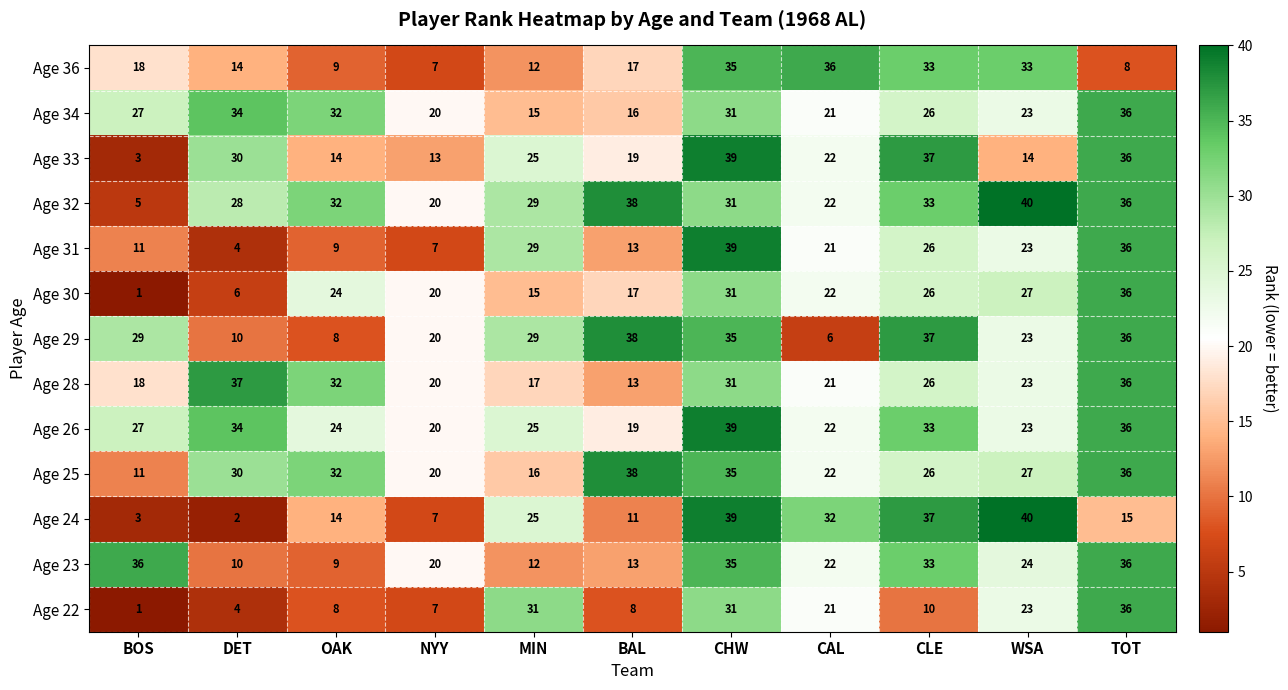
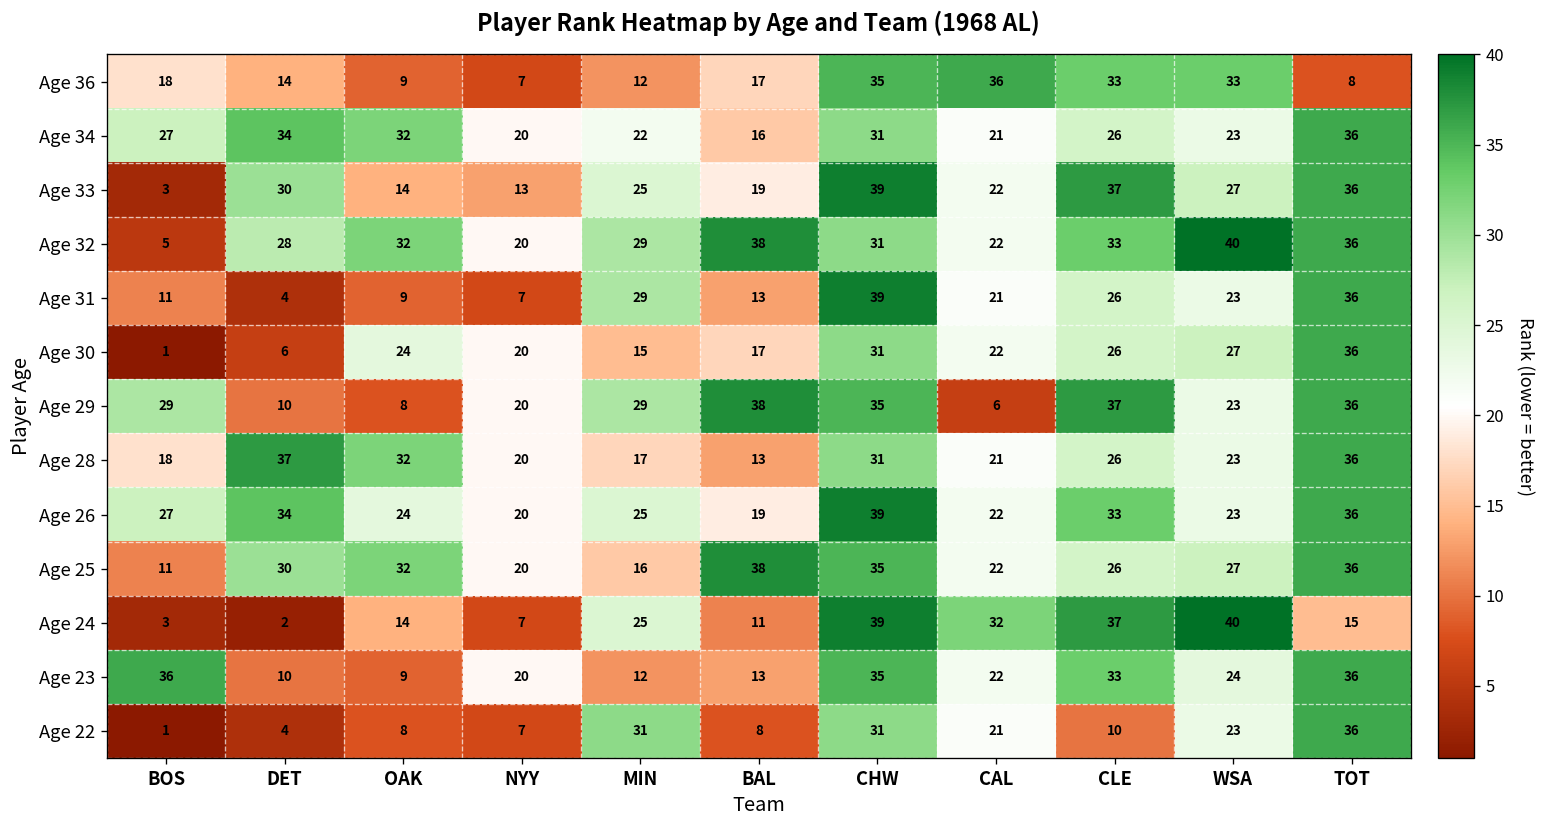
  {
    "Age 36": {
      "BOS": 18,
      "DET": 14,
      "OAK": 9,
      "NYY": 7,
      "MIN": 12,
      "BAL": 17,
      "CHW": 35,
      "CAL": 36,
      "CLE": 33,
      "WSA": 33,
      "TOT": 8
    },
    "Age 34": {
      "BOS": 27,
      "DET": 34,
      "OAK": 32,
      "NYY": 20,
-     "MIN": 15,
+     "MIN": 22,
      "BAL": 16,
      "CHW": 31,
      "CAL": 21,
      "CLE": 26,
      "WSA": 23,
      "TOT": 36
    },
    "Age 33": {
      "BOS": 3,
      "DET": 30,
      "OAK": 14,
      "NYY": 13,
      "MIN": 25,
      "BAL": 19,
      "CHW": 39,
      "CAL": 22,
      "CLE": 37,
-     "WSA": 14,
+     "WSA": 27,
      "TOT": 36
    },
    "Age 32": {
      "BOS": 5,
      "DET": 28,
      "OAK": 32,
      "NYY": 20,
      "MIN": 29,
      "BAL": 38,
      "CHW": 31,
      "CAL": 22,
      "CLE": 33,
      "WSA": 40,
      "TOT": 36
    },
    "Age 31": {
      "BOS": 11,
      "DET": 4,
      "OAK": 9,
      "NYY": 7,
      "MIN": 29,
      "BAL": 13,
      "CHW": 39,
      "CAL": 21,
      "CLE": 26,
      "WSA": 23,
      "TOT": 36
    },
    "Age 30": {
      "BOS": 1,
      "DET": 6,
      "OAK": 24,
      "NYY": 20,
      "MIN": 15,
      "BAL": 17,
      "CHW": 31,
      "CAL": 22,
      "CLE": 26,
      "WSA": 27,
      "TOT": 36
    },
    "Age 29": {
      "BOS": 29,
      "DET": 10,
      "OAK": 8,
      "NYY": 20,
      "MIN": 29,
      "BAL": 38,
      "CHW": 35,
      "CAL": 6,
      "CLE": 37,
      "WSA": 23,
      "TOT": 36
    },
    "Age 28": {
      "BOS": 18,
      "DET": 37,
      "OAK": 32,
      "NYY": 20,
      "MIN": 17,
      "BAL": 13,
      "CHW": 31,
      "CAL": 21,
      "CLE": 26,
      "WSA": 23,
      "TOT": 36
    },
    "Age 26": {
      "BOS": 27,
      "DET": 34,
      "OAK": 24,
      "NYY": 20,
      "MIN": 25,
      "BAL": 19,
      "CHW": 39,
      "CAL": 22,
      "CLE": 33,
      "WSA": 23,
      "TOT": 36
    },
    "Age 25": {
      "BOS": 11,
      "DET": 30,
      "OAK": 32,
      "NYY": 20,
      "MIN": 16,
      "BAL": 38,
      "CHW": 35,
      "CAL": 22,
      "CLE": 26,
      "WSA": 27,
      "TOT": 36
    },
    "Age 24": {
      "BOS": 3,
      "DET": 2,
      "OAK": 14,
      "NYY": 7,
      "MIN": 25,
      "BAL": 11,
      "CHW": 39,
      "CAL": 32,
      "CLE": 37,
      "WSA": 40,
      "TOT": 15
    },
    "Age 23": {
      "BOS": 36,
      "DET": 10,
      "OAK": 9,
      "NYY": 20,
      "MIN": 12,
      "BAL": 13,
      "CHW": 35,
      "CAL": 22,
      "CLE": 33,
      "WSA": 24,
      "TOT": 36
    },
    "Age 22": {
      "BOS": 1,
      "DET": 4,
      "OAK": 8,
      "NYY": 7,
      "MIN": 31,
      "BAL": 8,
      "CHW": 31,
      "CAL": 21,
      "CLE": 10,
      "WSA": 23,
      "TOT": 36
    }
  }
